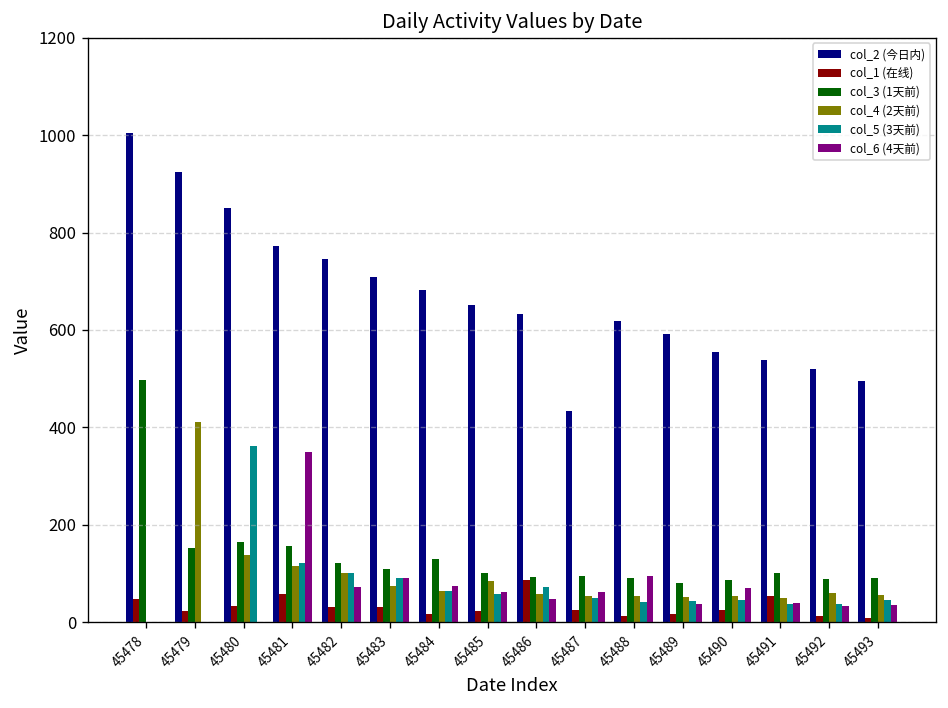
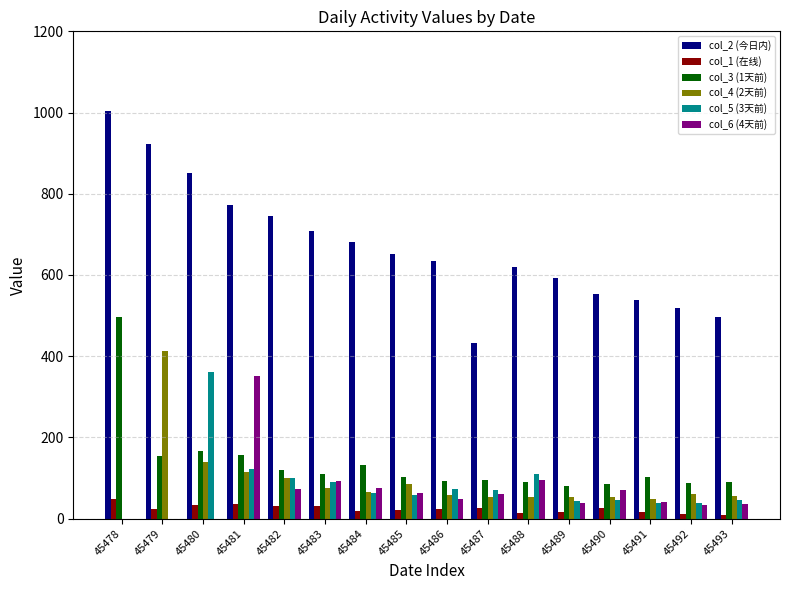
  {
    "col_2 (今日内)": {
      "45478": 1010,
      "45479": 920,
      "45480": 850,
      "45481": 770,
      "45482": 750,
      "45483": 710,
      "45484": 680,
      "45485": 650,
      "45486": 630,
      "45487": 430,
      "45488": 620,
      "45489": 590,
      "45490": 550,
      "45491": 540,
      "45492": 520,
      "45493": 500
    },
    "col_1 (在线)": {
      "45478": 50,
      "45479": 20,
      "45480": 30,
-     "45481": 60,
+     "45481": 30,
      "45482": 30,
      "45483": 30,
      "45484": 20,
      "45485": 20,
-     "45486": 90,
+     "45486": 20,
      "45487": 30,
      "45488": 10,
      "45489": 20,
      "45490": 30,
-     "45491": 50,
+     "45491": 20,
      "45492": 10,
      "45493": 10
    },
    "col_3 (1天前)": {
      "45478": 500,
      "45479": 150,
      "45480": 170,
      "45481": 160,
      "45482": 120,
      "45483": 110,
      "45484": 130,
      "45485": 100,
      "45486": 90,
      "45487": 100,
      "45488": 90,
      "45489": 80,
      "45490": 90,
      "45491": 100,
      "45492": 90,
      "45493": 90
    },
    "col_4 (2天前)": {
      "45478": 0,
      "45479": 410,
      "45480": 140,
      "45481": 120,
      "45482": 100,
      "45483": 80,
      "45484": 70,
      "45485": 90,
      "45486": 60,
      "45487": 50,
      "45488": 50,
      "45489": 50,
      "45490": 50,
      "45491": 50,
      "45492": 60,
      "45493": 60
    },
    "col_5 (3天前)": {
      "45478": 0,
      "45479": 0,
      "45480": 360,
      "45481": 120,
      "45482": 100,
      "45483": 90,
      "45484": 60,
      "45485": 60,
      "45486": 70,
-     "45487": 50,
-     "45488": 40,
+     "45487": 70,
+     "45488": 110,
      "45489": 40,
      "45490": 50,
      "45491": 40,
      "45492": 40,
      "45493": 50
    },
    "col_6 (4天前)": {
      "45478": 0,
      "45479": 0,
      "45480": 0,
      "45481": 350,
      "45482": 70,
      "45483": 90,
      "45484": 70,
      "45485": 60,
      "45486": 50,
      "45487": 60,
      "45488": 100,
      "45489": 40,
      "45490": 70,
      "45491": 40,
      "45492": 30,
      "45493": 40
    }
  }
